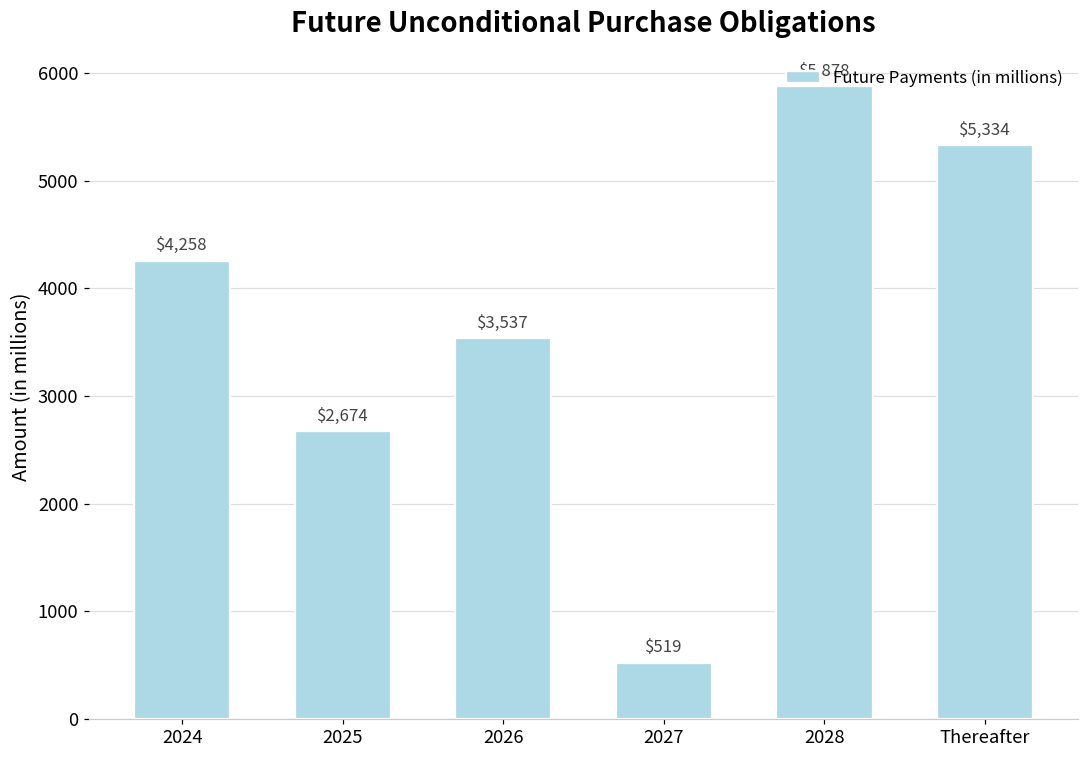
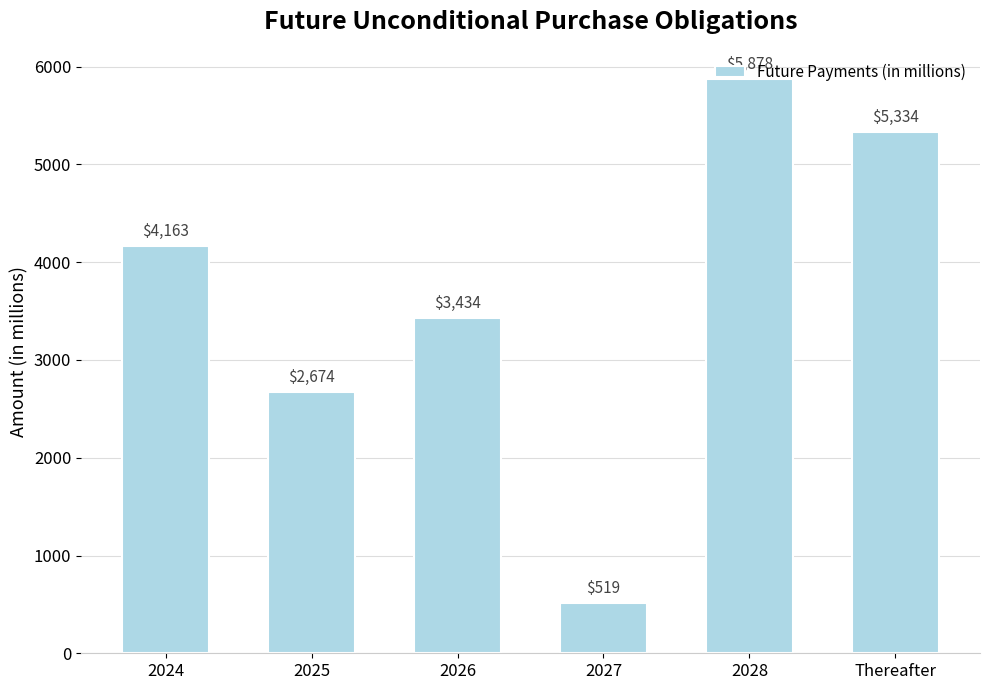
  {
-   "2024": "$4,258",
+   "2024": "$4,163",
    "2025": "$2,674",
-   "2026": "$3,537",
+   "2026": "$3,434",
    "2027": "$519",
    "2028": "$5,878",
    "Thereafter": "$5,334"
  }
